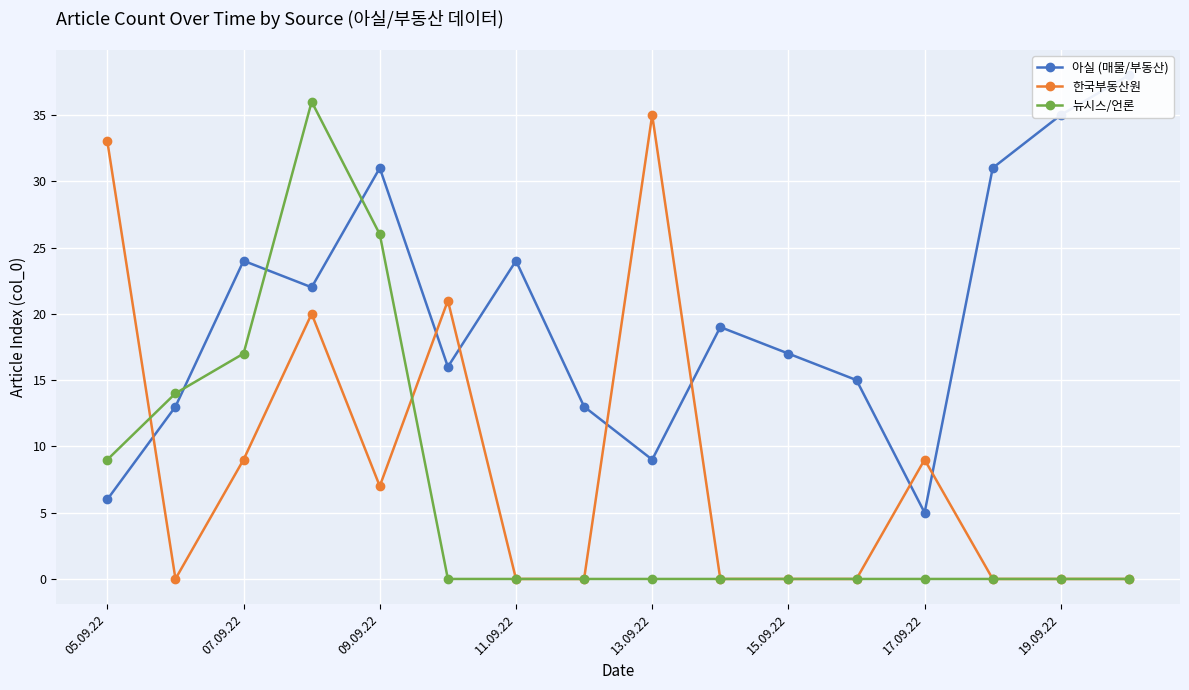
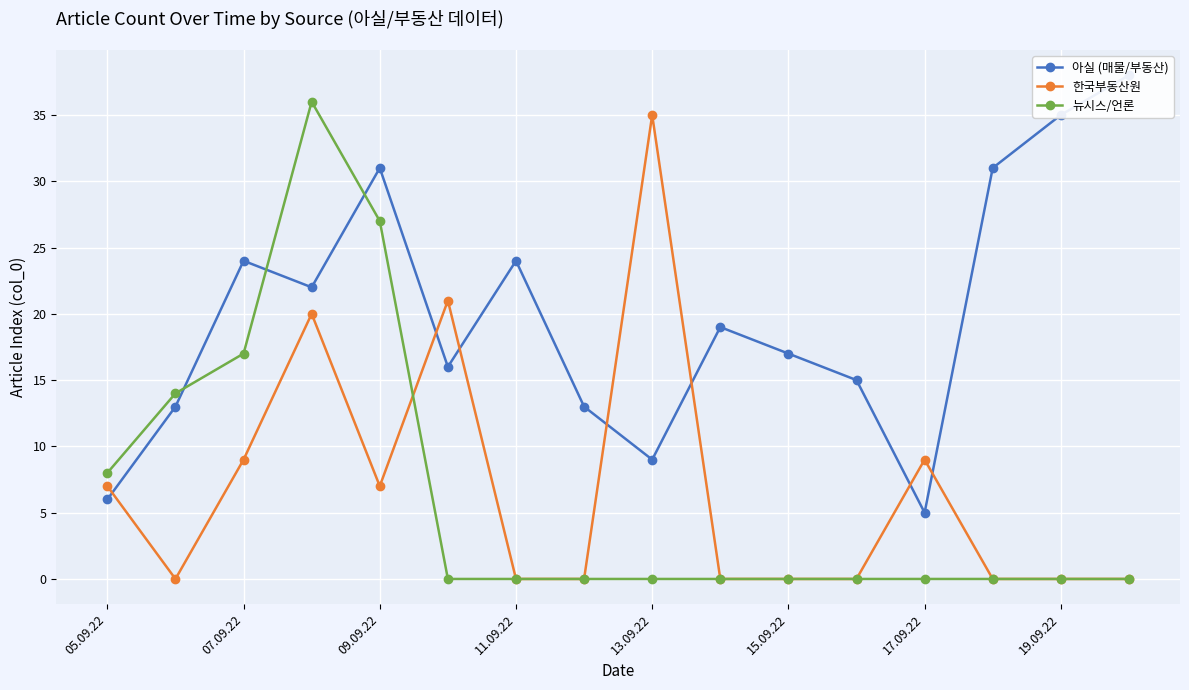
  {
    "아실 (매물/부동산)": {
      "05.09.22": 6,
      "07.09.22": 24,
      "09.09.22": 31,
      "11.09.22": 24,
      "13.09.22": 9,
      "15.09.22": 17,
      "17.09.22": 5
    },
    "한국부동산원": {
-     "05.09.22": 33,
+     "05.09.22": 7,
      "07.09.22": 9,
      "09.09.22": 7,
      "13.09.22": 35,
      "17.09.22": 9
    },
    "뉴시스/언론": {
-     "05.09.22": 9,
+     "05.09.22": 8,
      "07.09.22": 17,
-     "09.09.22": 26,
+     "09.09.22": 27,
      "13.09.22": 0,
      "17.09.22": 0
    }
  }
